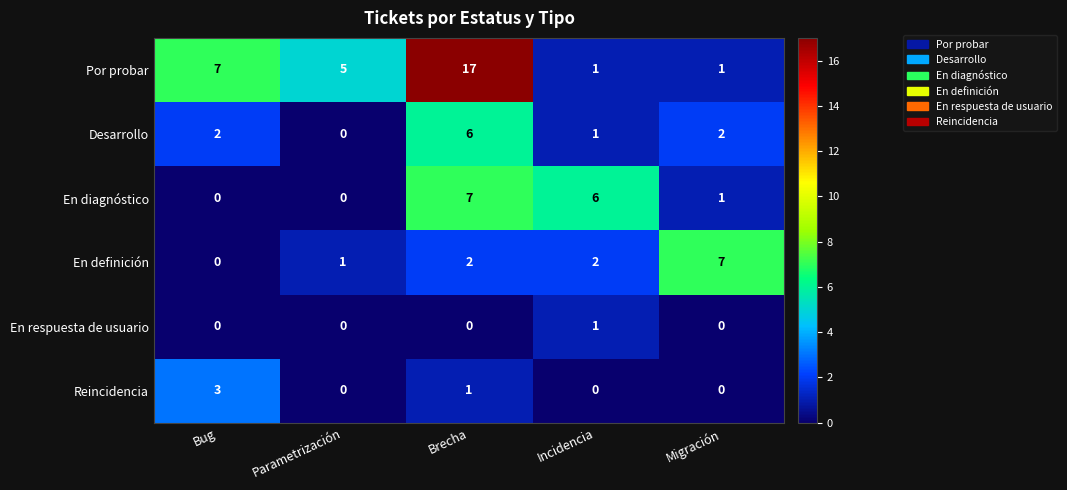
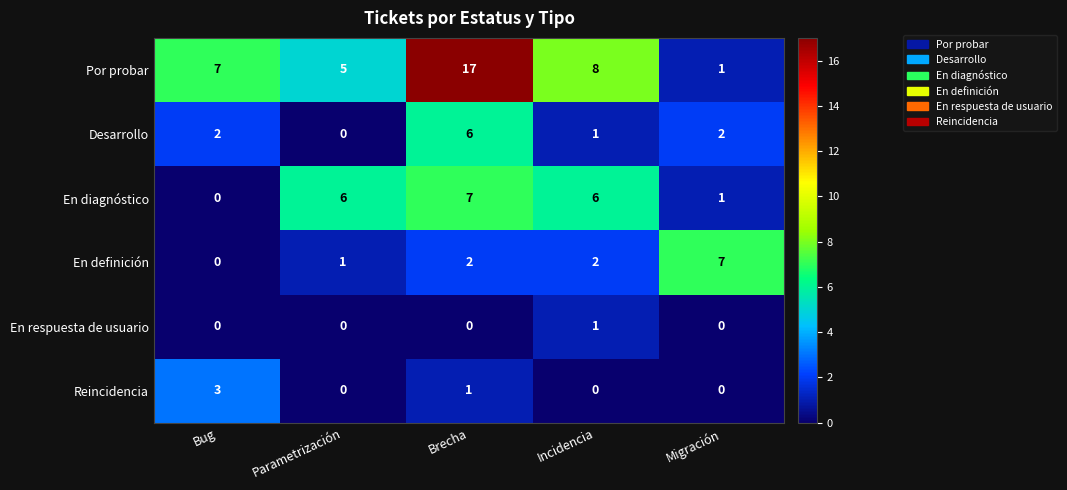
  {
    "Por probar": {
      "Bug": 7,
      "Parametrización": 5,
      "Brecha": 17,
-     "Incidencia": 1,
+     "Incidencia": 8,
      "Migración": 1
    },
    "Desarrollo": {
      "Bug": 2,
      "Parametrización": 0,
      "Brecha": 6,
      "Incidencia": 1,
      "Migración": 2
    },
    "En diagnóstico": {
      "Bug": 0,
-     "Parametrización": 0,
+     "Parametrización": 6,
      "Brecha": 7,
      "Incidencia": 6,
      "Migración": 1
    },
    "En definición": {
      "Bug": 0,
      "Parametrización": 1,
      "Brecha": 2,
      "Incidencia": 2,
      "Migración": 7
    },
    "En respuesta de usuario": {
      "Bug": 0,
      "Parametrización": 0,
      "Brecha": 0,
      "Incidencia": 1,
      "Migración": 0
    },
    "Reincidencia": {
      "Bug": 3,
      "Parametrización": 0,
      "Brecha": 1,
      "Incidencia": 0,
      "Migración": 0
    }
  }
